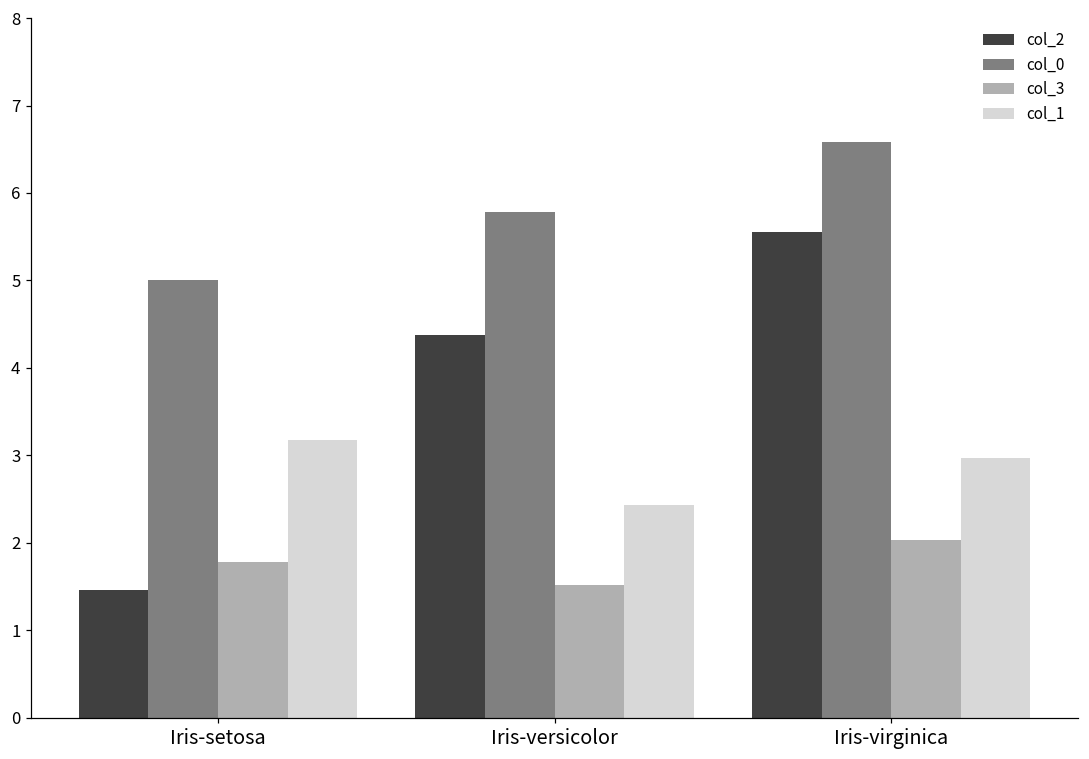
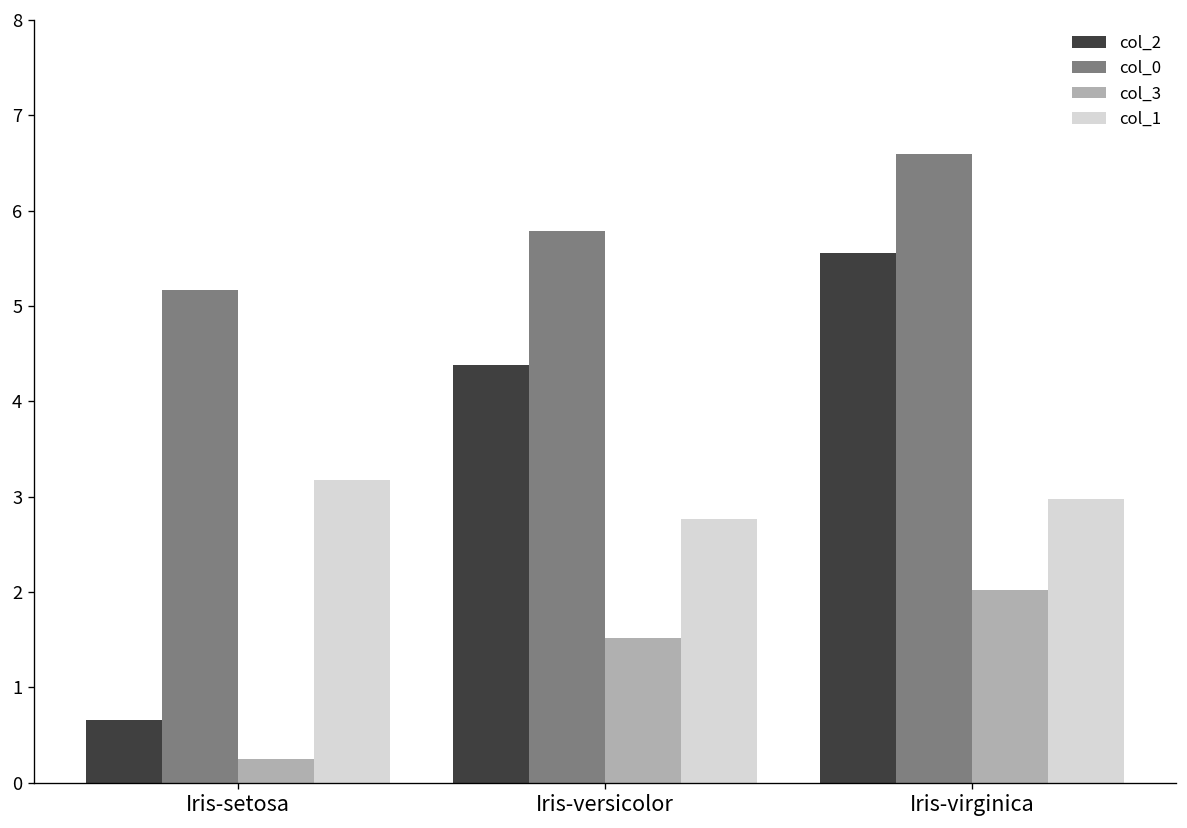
  {
    "col_2": {
-     "Iris-setosa": 1.5,
+     "Iris-setosa": 0.7,
      "Iris-versicolor": 4.4,
      "Iris-virginica": 5.6
    },
    "col_0": {
-     "Iris-setosa": 5.0,
+     "Iris-setosa": 5.2,
      "Iris-versicolor": 5.8,
      "Iris-virginica": 6.6
    },
    "col_3": {
-     "Iris-setosa": 1.8,
+     "Iris-setosa": 0.2,
      "Iris-versicolor": 1.5,
      "Iris-virginica": 2.0
    },
    "col_1": {
      "Iris-setosa": 3.2,
-     "Iris-versicolor": 2.4,
+     "Iris-versicolor": 2.8,
      "Iris-virginica": 3.0
    }
  }
